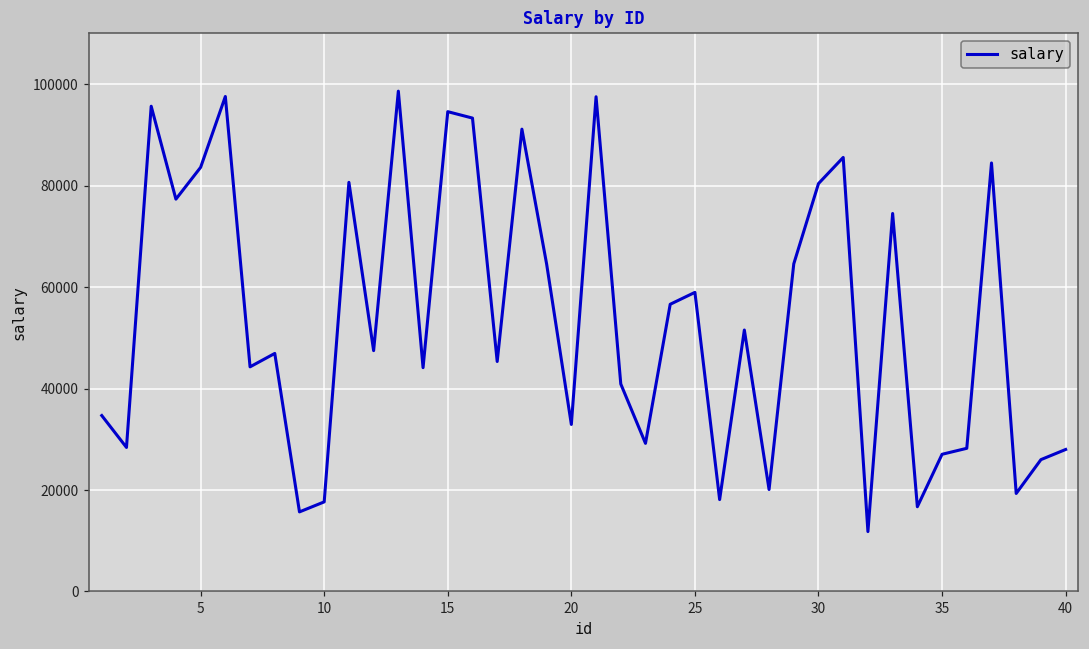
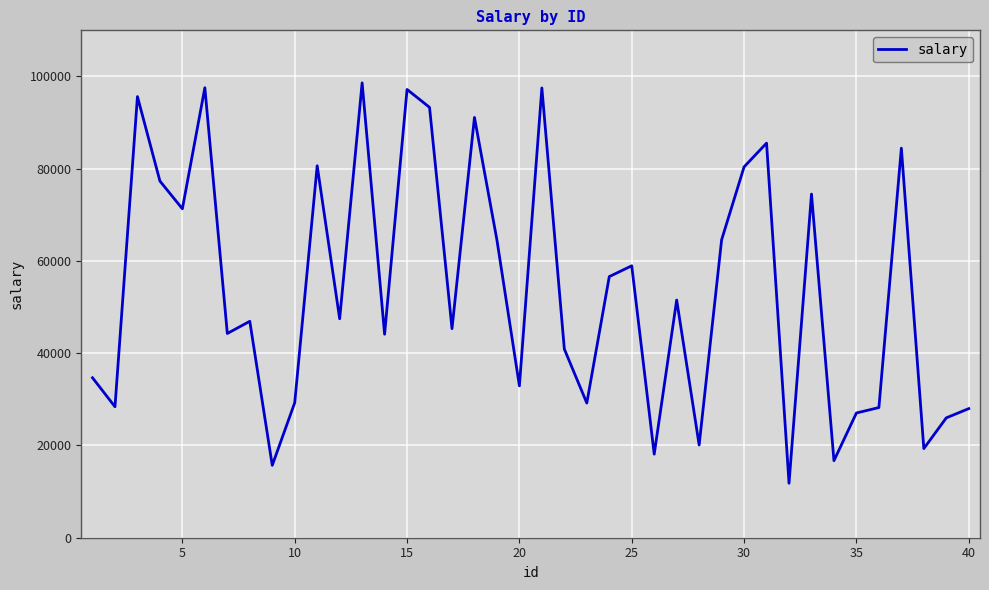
  {
-   "5": 84000,
-   "10": 18000,
-   "15": 95000,
+   "5": 71000,
+   "10": 29000,
+   "15": 97000,
    "20": 33000,
    "25": 59000,
    "30": 80000,
    "35": 27000,
    "40": 28000
  }
